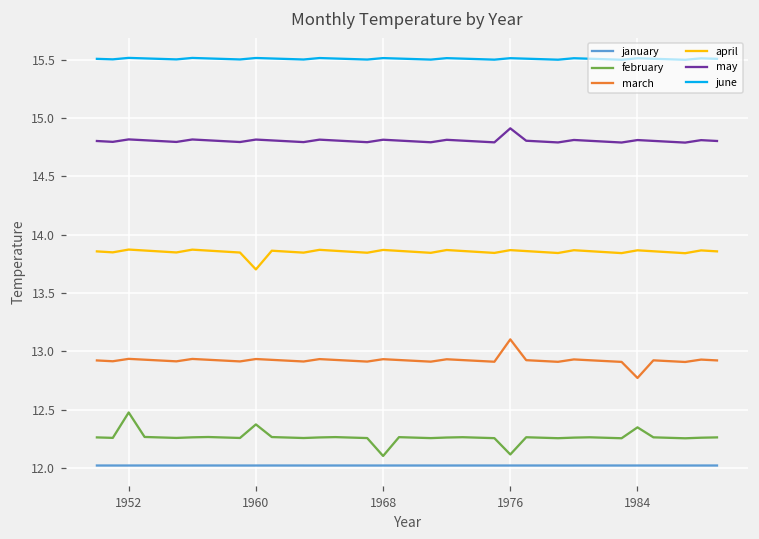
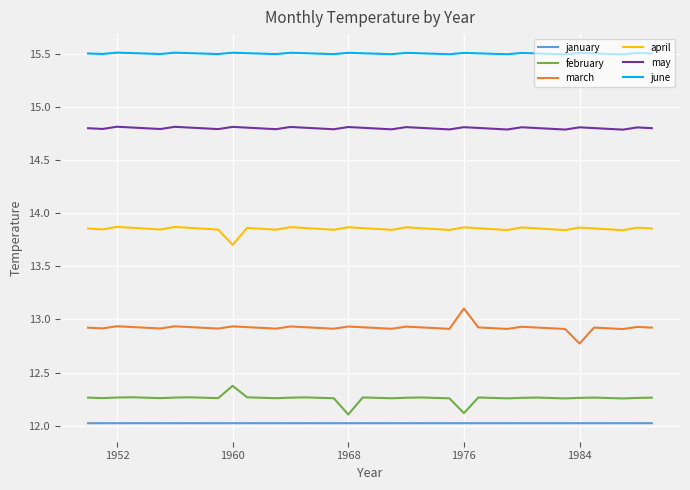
  {
    "january": {
      "1952": 12.02,
      "1960": 12.02,
      "1968": 12.02,
      "1976": 12.02,
      "1984": 12.02
    },
    "february": {
-     "1952": 12.48,
+     "1952": 12.26,
      "1960": 12.37,
      "1968": 12.10,
      "1976": 12.12,
-     "1984": 12.35
+     "1984": 12.26
    },
    "march": {
      "1952": 12.94,
      "1960": 12.94,
      "1968": 12.93,
      "1976": 13.10,
      "1984": 12.77
    },
    "april": {
      "1952": 13.87,
      "1960": 13.70,
      "1968": 13.87,
      "1976": 13.87,
      "1984": 13.87
    },
    "may": {
      "1952": 14.82,
      "1960": 14.82,
      "1968": 14.81,
-     "1976": 14.91,
+     "1976": 14.81,
      "1984": 14.81
    },
    "june": {
      "1952": 15.52,
      "1960": 15.51,
      "1968": 15.51,
      "1976": 15.51
    }
  }
